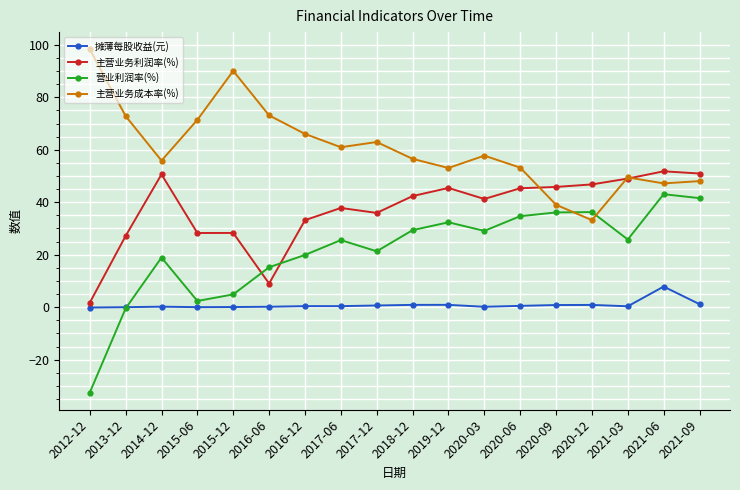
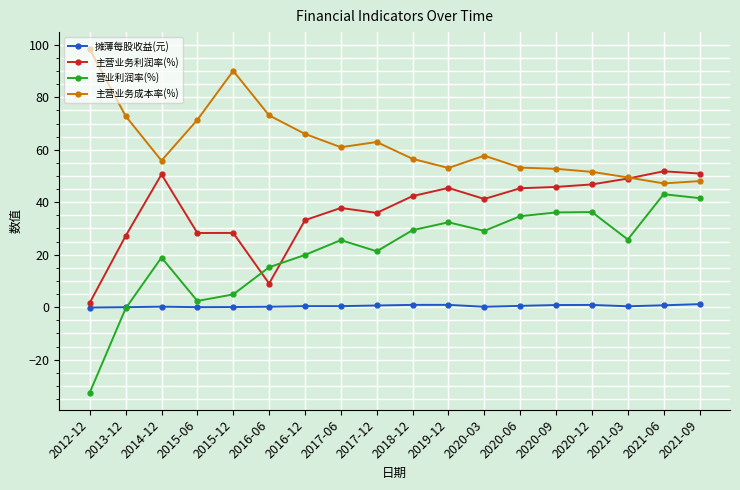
  {
    "摊薄每股收益(元)": {
      "2012-12": 0,
      "2014-12": 0,
      "2015-06": 0,
      "2015-12": 0,
      "2016-06": 0,
      "2016-12": 0,
      "2017-06": 0,
      "2017-12": 1,
      "2018-12": 1,
      "2019-12": 1,
      "2020-03": 0,
      "2020-06": 1,
      "2020-09": 1,
      "2020-12": 1,
      "2021-03": 0,
-     "2021-06": 8,
+     "2021-06": 1,
      "2021-09": 1
    },
    "主营业务利润率(%)": {
      "2012-12": 2,
      "2013-12": 27,
      "2014-12": 51,
      "2015-06": 28,
      "2015-12": 28,
      "2016-06": 9,
      "2016-12": 33,
      "2017-06": 38,
      "2017-12": 36,
      "2018-12": 42,
      "2019-12": 45,
      "2020-03": 41,
      "2020-06": 45,
      "2020-09": 46,
      "2020-12": 47,
      "2021-06": 52,
      "2021-09": 51
    },
    "营业利润率(%)": {
      "2012-12": -33,
      "2014-12": 19,
      "2015-06": 2,
      "2015-12": 5,
      "2016-06": 15,
      "2016-12": 20,
      "2017-06": 26,
      "2017-12": 21,
      "2018-12": 29,
      "2019-12": 32,
      "2020-03": 29,
      "2020-06": 35,
      "2020-09": 36,
      "2020-12": 36,
      "2021-03": 26,
      "2021-06": 43,
      "2021-09": 42
    },
    "主营业务成本率(%)": {
      "2013-12": 73,
      "2014-12": 56,
      "2015-06": 71,
      "2015-12": 90,
      "2016-06": 73,
      "2016-12": 66,
      "2017-06": 61,
      "2017-12": 63,
      "2018-12": 57,
      "2019-12": 53,
      "2020-03": 58,
      "2020-06": 53,
-     "2020-09": 39,
-     "2020-12": 33,
+     "2020-09": 53,
+     "2020-12": 52,
      "2021-06": 47,
      "2021-09": 48
    }
  }
